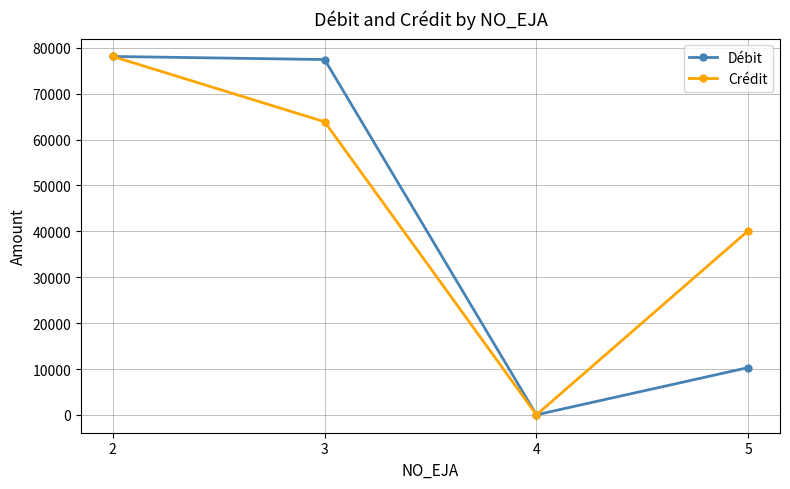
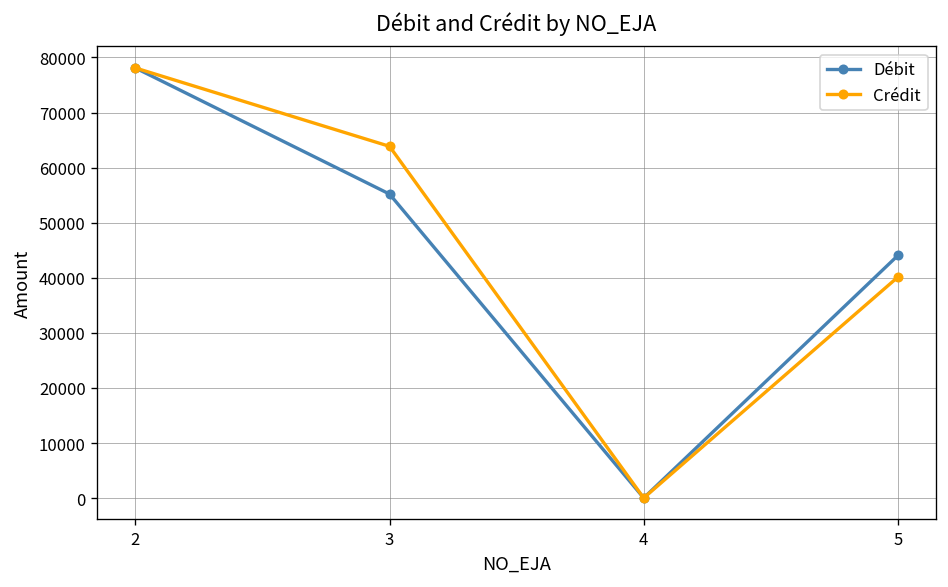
  {
    "Débit": {
-     "3": 77000,
-     "5": 10000
+     "3": 55000,
+     "5": 44000
    },
    "Crédit": {
      "3": 64000,
      "5": 40000
    }
  }
